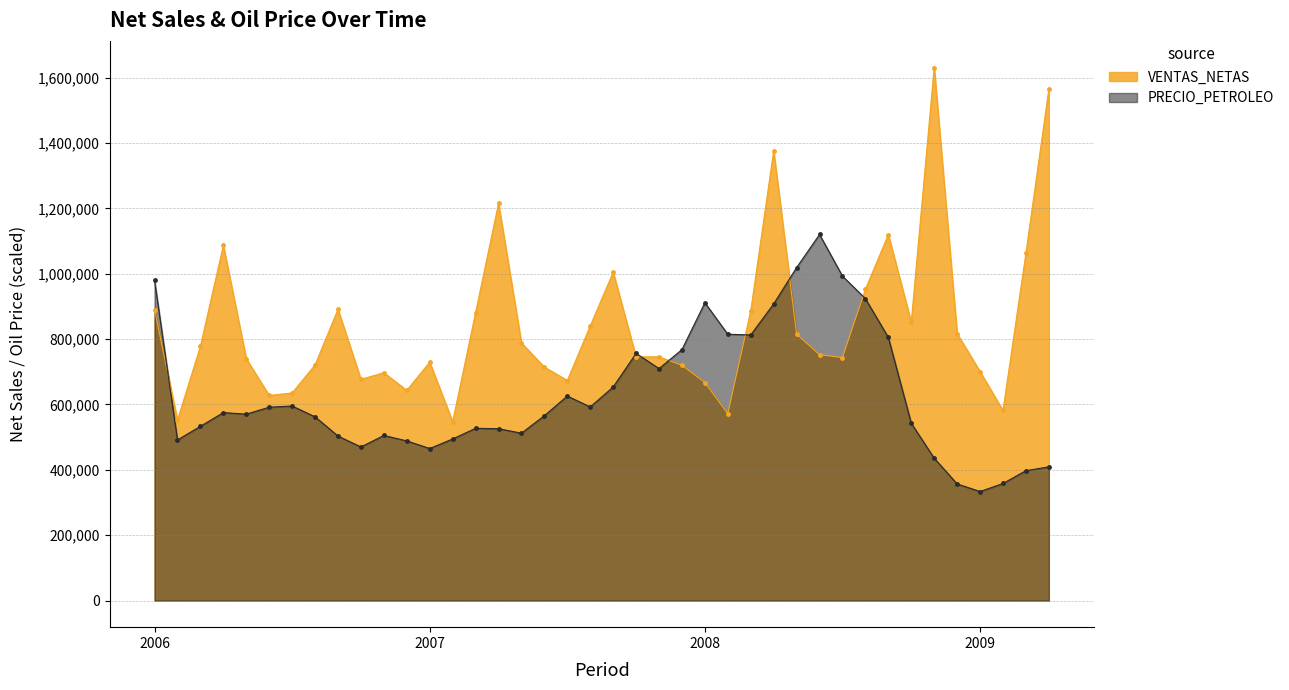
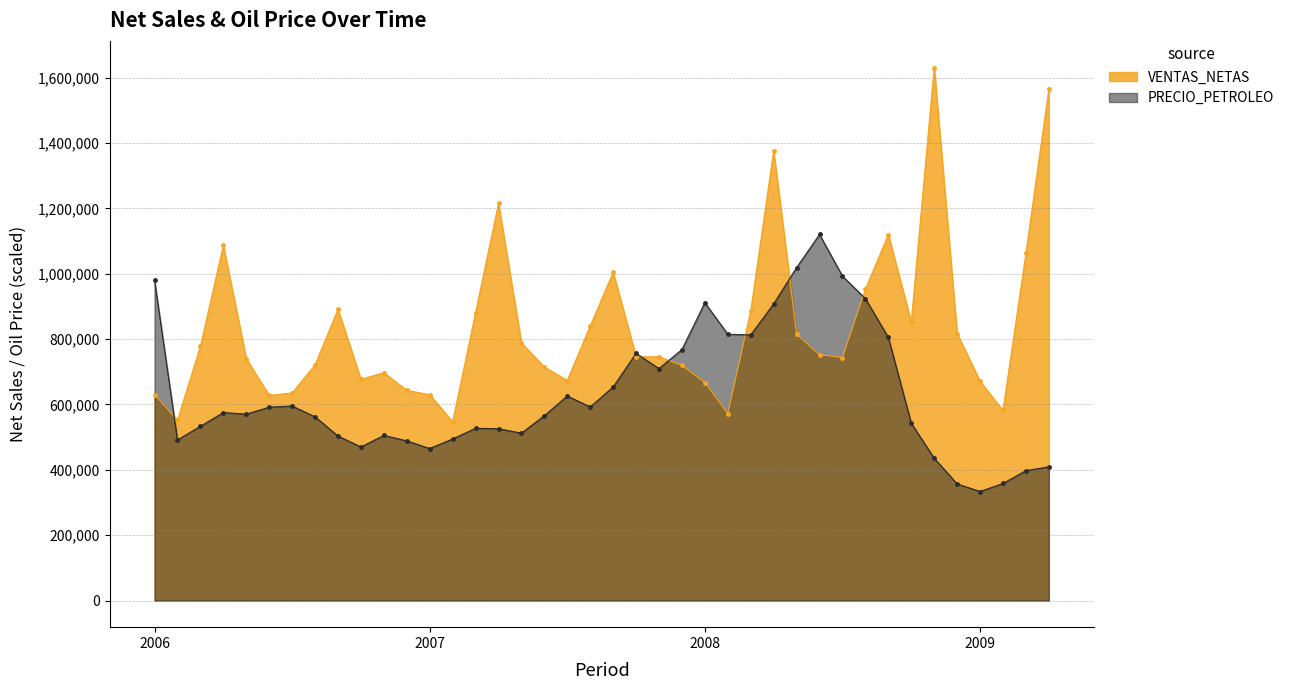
  {
    "VENTAS_NETAS": {
-     "2006": "890,000",
-     "2007": "730,000",
+     "2006": "630,000",
+     "2007": "630,000",
      "2008": "670,000",
-     "2009": "700,000"
+     "2009": "670,000"
    },
    "PRECIO_PETROLEO": {
      "2006": "980,000",
      "2007": "470,000",
      "2008": "910,000",
      "2009": "330,000"
    }
  }
